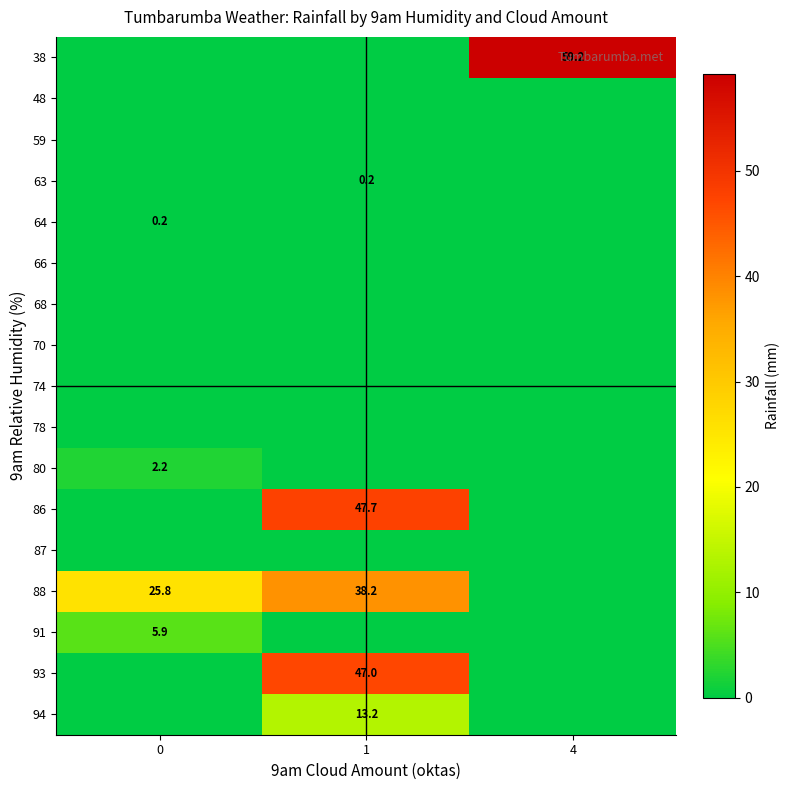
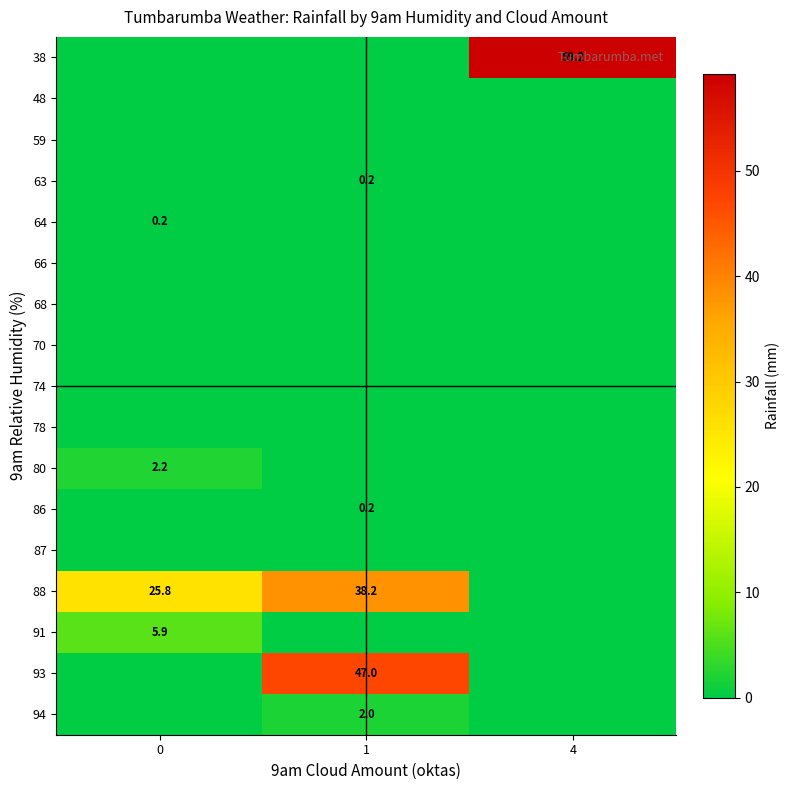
  {
    "63": {
      "1": 0.2
    },
    "64": {
      "0": 0.2
    },
    "80": {
      "0": 2.2
    },
    "86": {
-     "1": 47.7
+     "1": 0.2
    },
    "88": {
      "0": 25.8,
      "1": 38.2
    },
    "91": {
      "0": 5.9
    },
    "93": {
      "1": 47.0
    },
    "94": {
-     "1": 13.2
+     "1": 2.0
    }
  }
